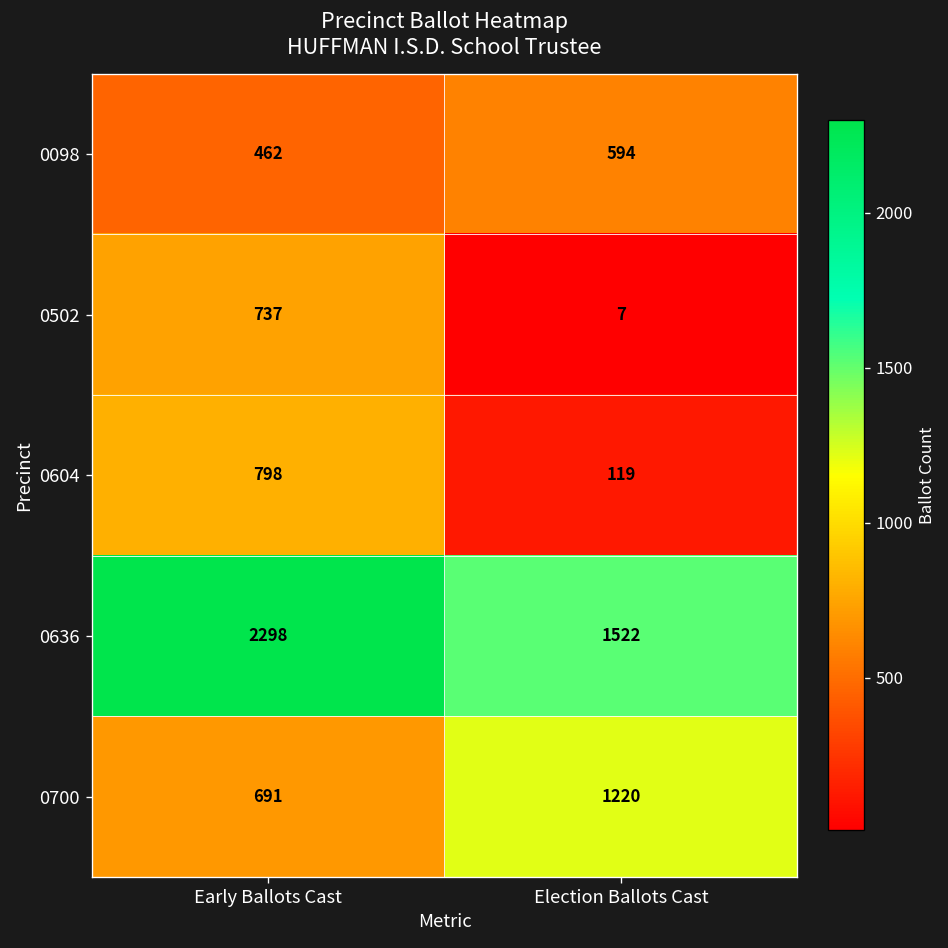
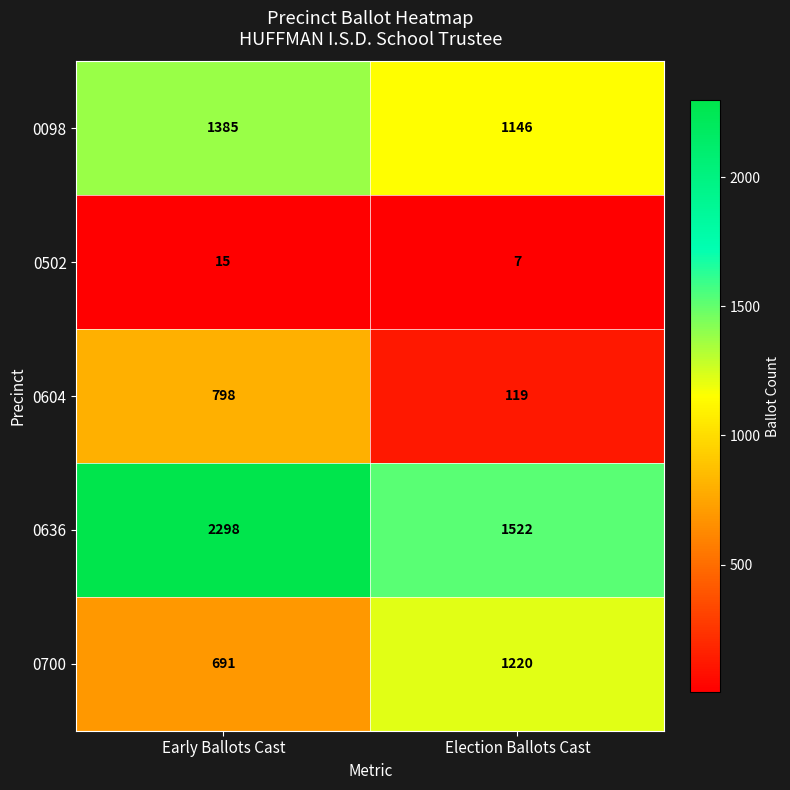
  {
    "0098": {
-     "Early Ballots Cast": 462,
-     "Election Ballots Cast": 594
+     "Early Ballots Cast": 1385,
+     "Election Ballots Cast": 1146
    },
    "0502": {
-     "Early Ballots Cast": 737,
+     "Early Ballots Cast": 15,
      "Election Ballots Cast": 7
    },
    "0604": {
      "Early Ballots Cast": 798,
      "Election Ballots Cast": 119
    },
    "0636": {
      "Early Ballots Cast": 2298,
      "Election Ballots Cast": 1522
    },
    "0700": {
      "Early Ballots Cast": 691,
      "Election Ballots Cast": 1220
    }
  }
